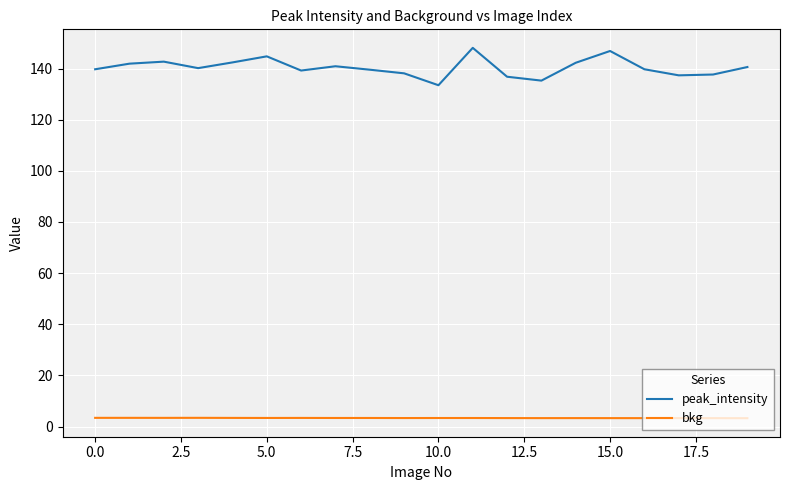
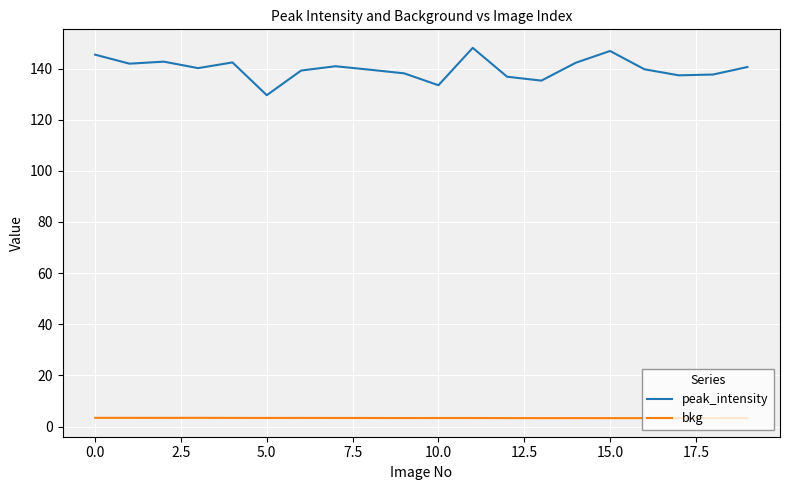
  {
    "peak_intensity": {
-     "0.0": 140,
-     "5.0": 145,
+     "0.0": 145,
+     "5.0": 130,
      "10.0": 133,
      "15.0": 147
    },
    "bkg": {
      "0.0": 3,
      "5.0": 3,
      "10.0": 3,
      "15.0": 3
    }
  }
